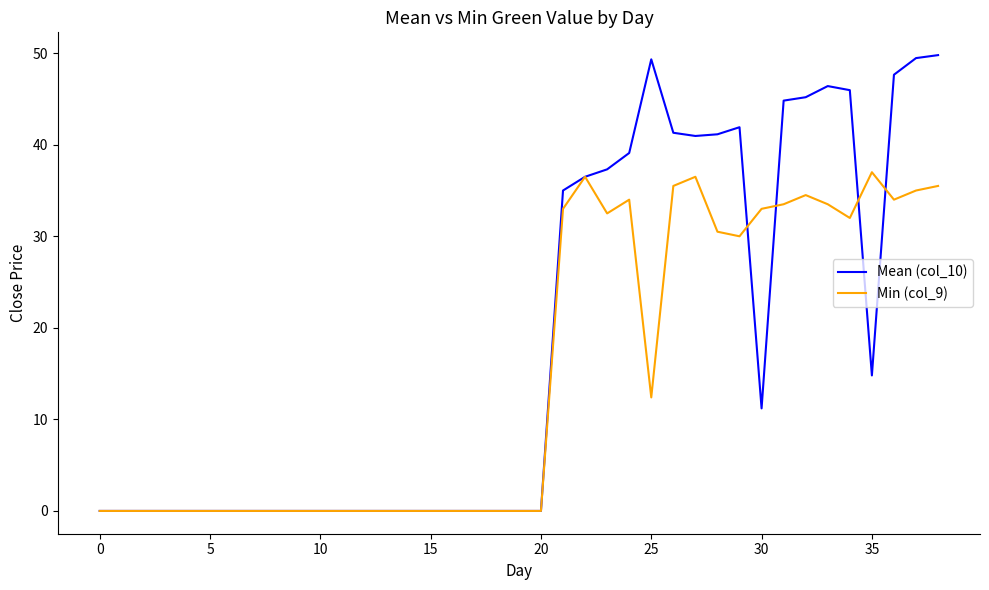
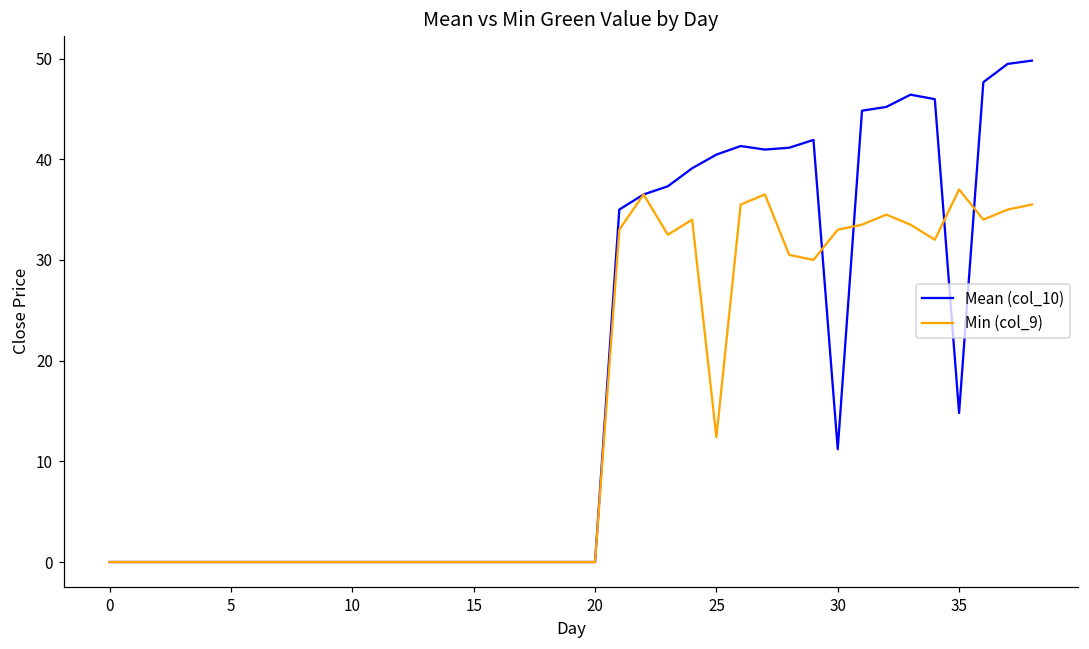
  {
    "Mean (col_10)": {
-     "25": 49,
+     "25": 40,
      "30": 11,
      "35": 15
    },
    "Min (col_9)": {
      "25": 12,
      "30": 33,
      "35": 37
    }
  }
